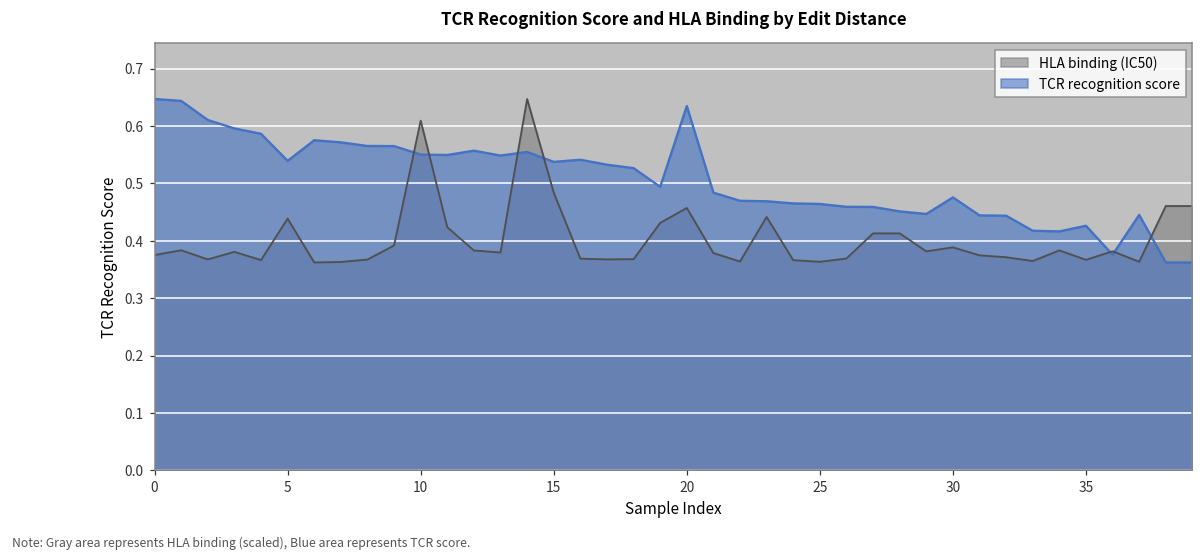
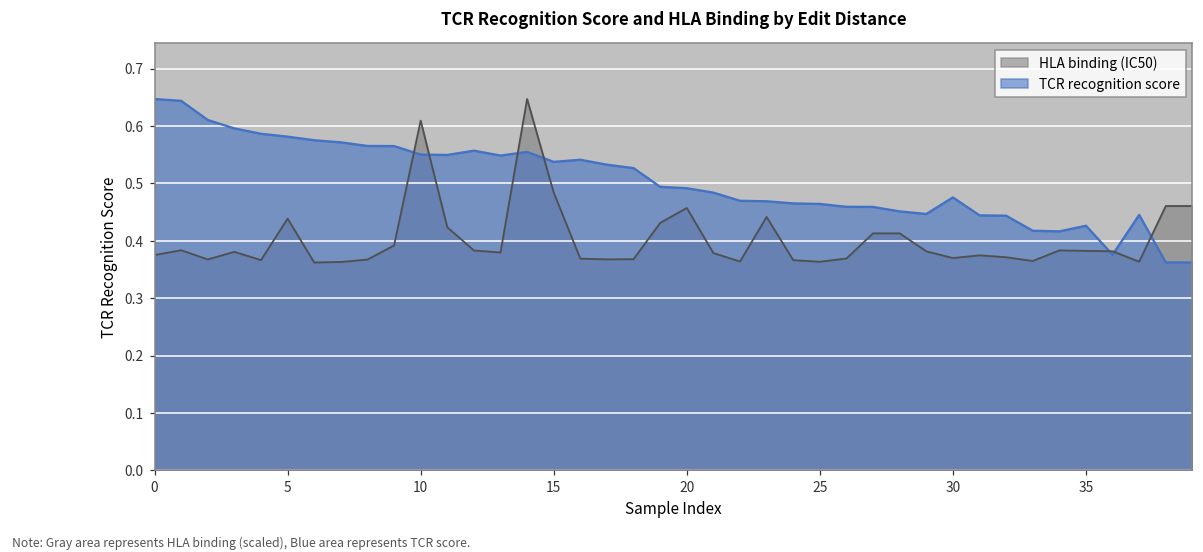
  {
    "HLA binding (IC50)": {
      "0": 0.38,
      "5": 0.44,
      "10": 0.61,
      "15": 0.48,
      "20": 0.46,
      "25": 0.36,
-     "30": 0.39,
-     "35": 0.37
+     "30": 0.37,
+     "35": 0.38
    },
    "TCR recognition score": {
      "0": 0.65,
-     "5": 0.54,
+     "5": 0.58,
      "10": 0.55,
      "15": 0.54,
-     "20": 0.63,
+     "20": 0.49,
      "25": 0.46,
      "30": 0.48,
      "35": 0.43
    }
  }
